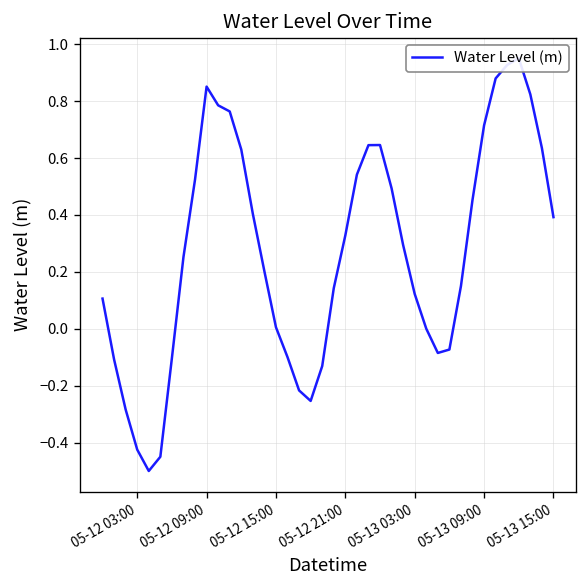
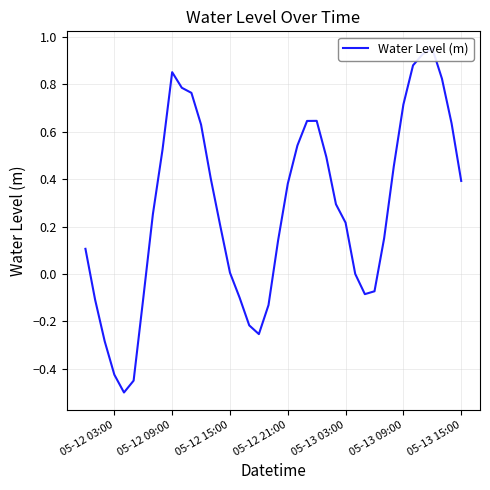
  {
    "05-12 03:00": -0.42,
    "05-12 09:00": 0.85,
    "05-12 15:00": 0.01,
-   "05-12 21:00": 0.33,
-   "05-13 03:00": 0.12,
+   "05-12 21:00": 0.38,
+   "05-13 03:00": 0.22,
    "05-13 09:00": 0.71,
    "05-13 15:00": 0.39
  }
